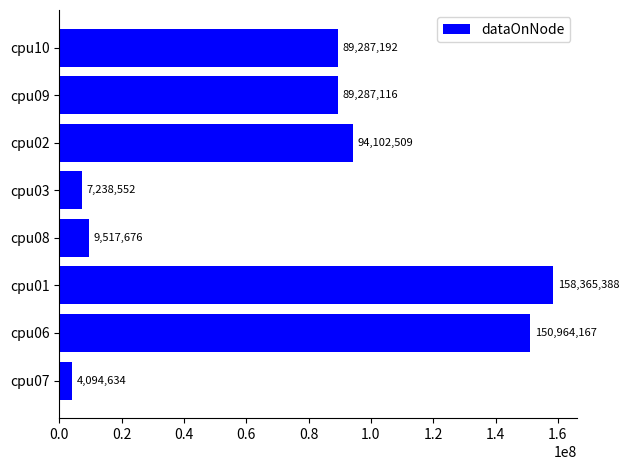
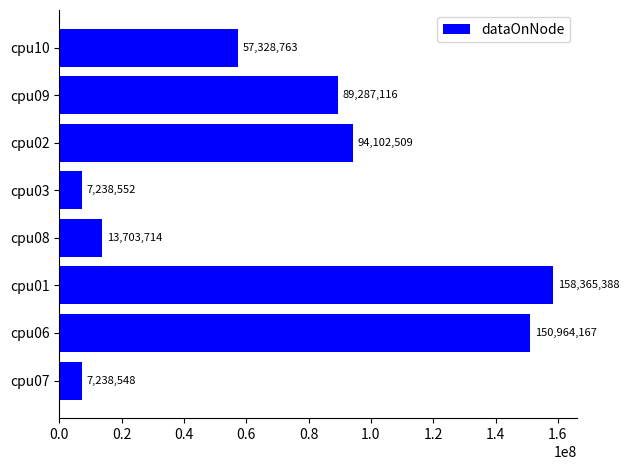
  {
-   "cpu10": "89,287,192",
+   "cpu10": "57,328,763",
    "cpu09": "89,287,116",
    "cpu02": "94,102,509",
    "cpu03": "7,238,552",
-   "cpu08": "9,517,676",
+   "cpu08": "13,703,714",
    "cpu01": "158,365,388",
    "cpu06": "150,964,167",
-   "cpu07": "4,094,634"
+   "cpu07": "7,238,548"
  }
